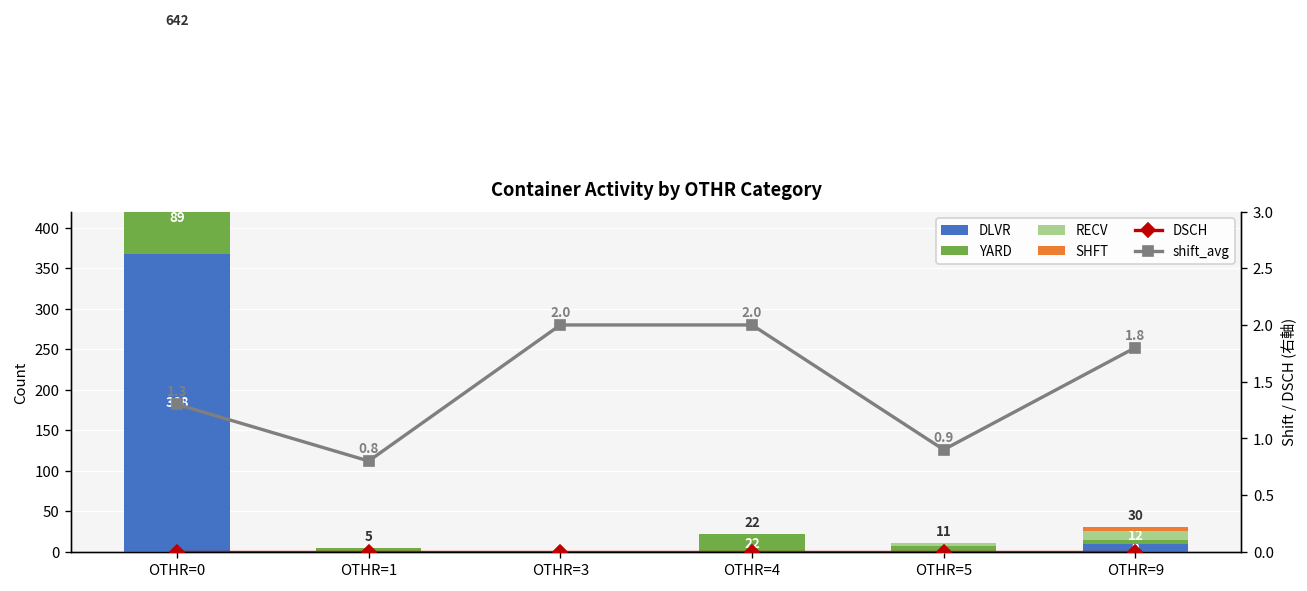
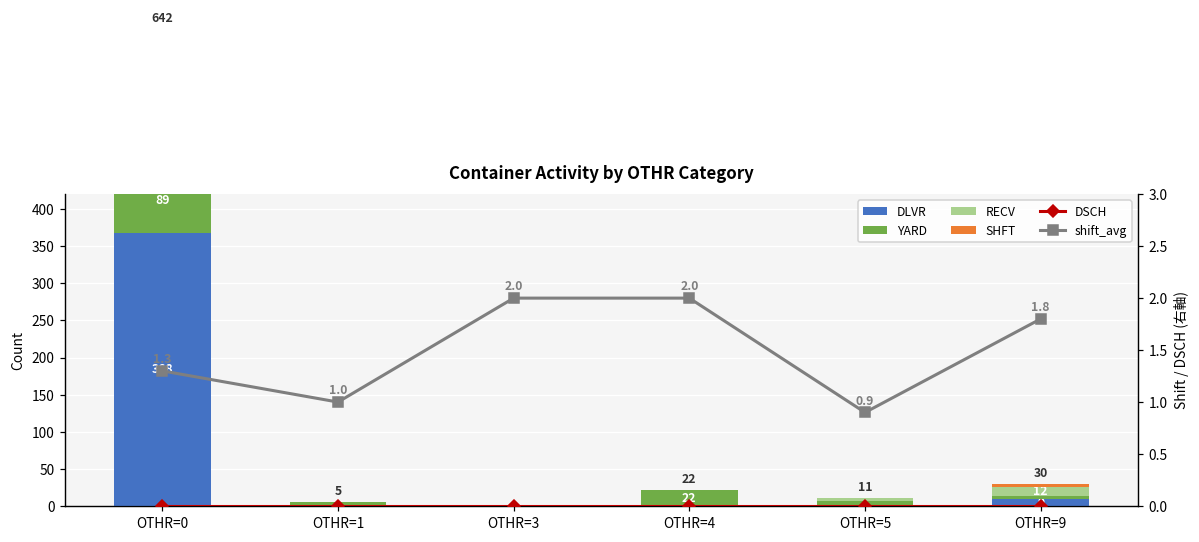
  {
    "YARD": {
      "OTHR=4": 22
    },
    "RECV": {
      "OTHR=9": 12
    },
    "shift_avg": {
-     "OTHR=1": 0.8,
+     "OTHR=1": 1.0,
      "OTHR=3": 2.0,
      "OTHR=4": 2.0,
      "OTHR=5": 0.9,
      "OTHR=9": 1.8
    }
  }
